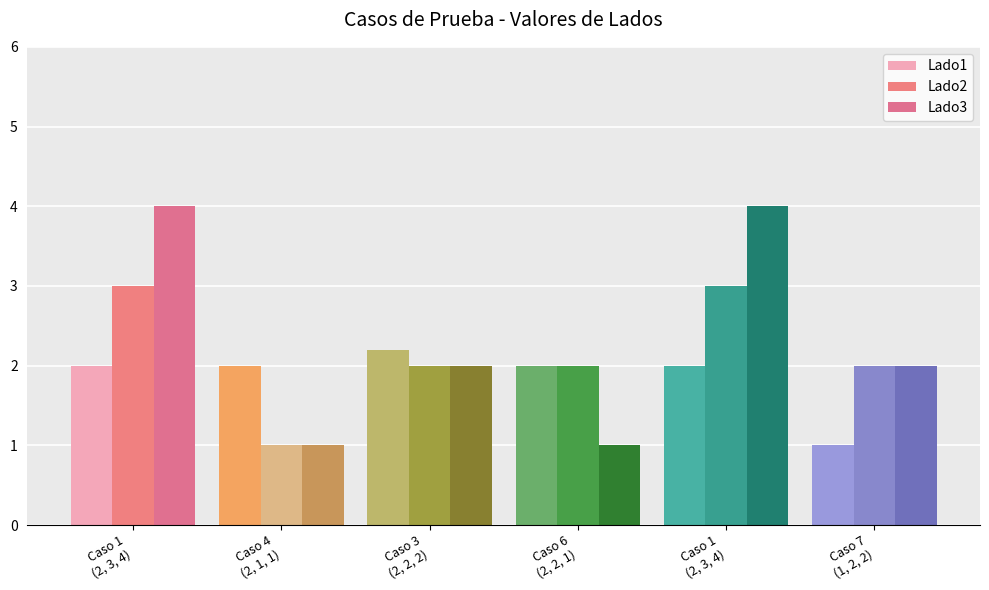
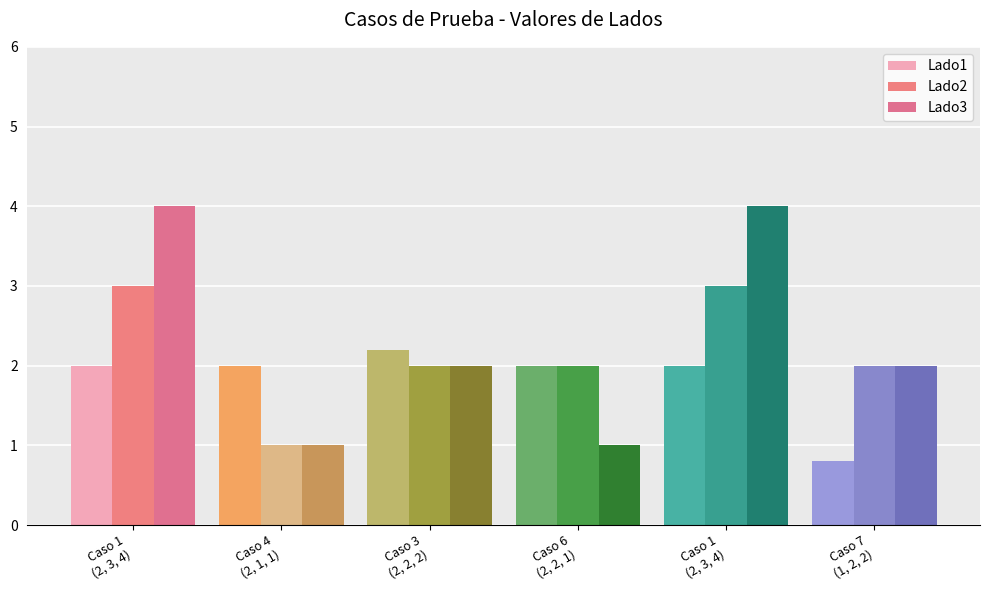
  {
    "Lado1": {
      "Caso 4 (2, 1, 1)": 2.0,
      "Caso 3 (2, 2, 2)": 2.2,
      "Caso 6 (2, 2, 1)": 2.0,
-     "Caso 7 (1, 2, 2)": 1.0
+     "Caso 7 (1, 2, 2)": 0.8
    }
  }
